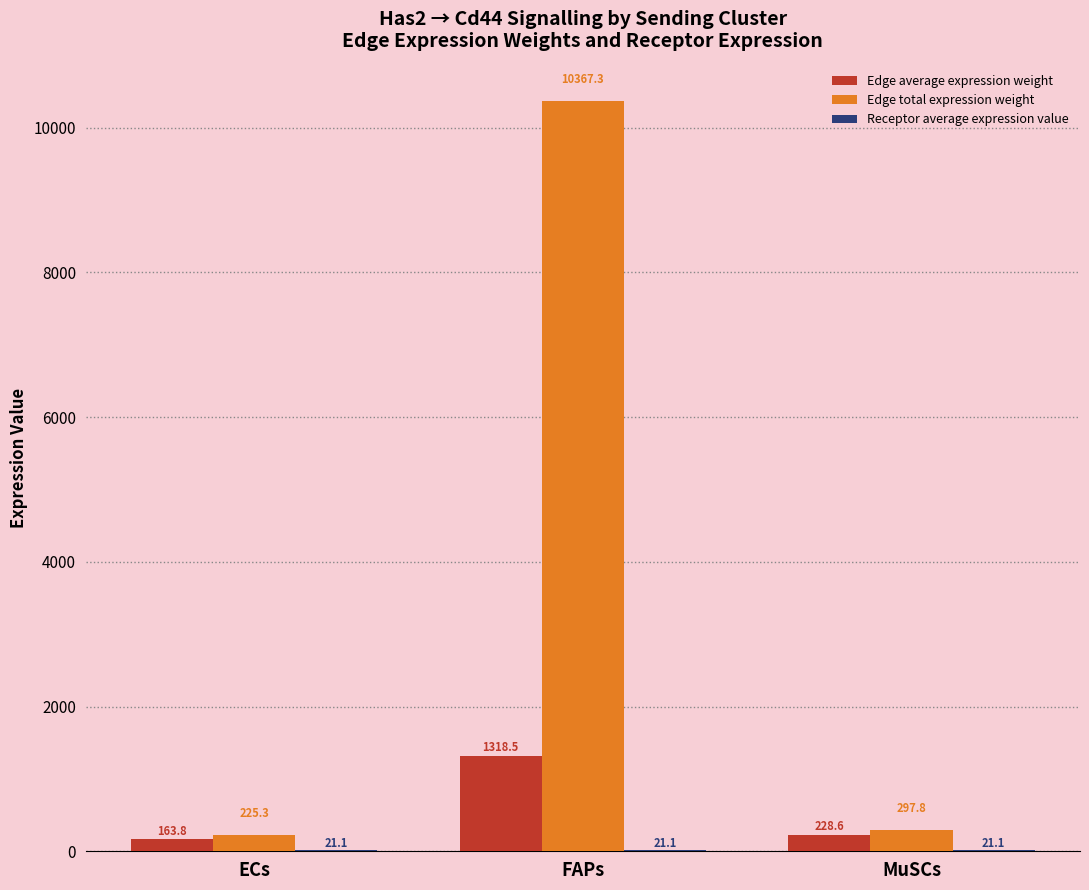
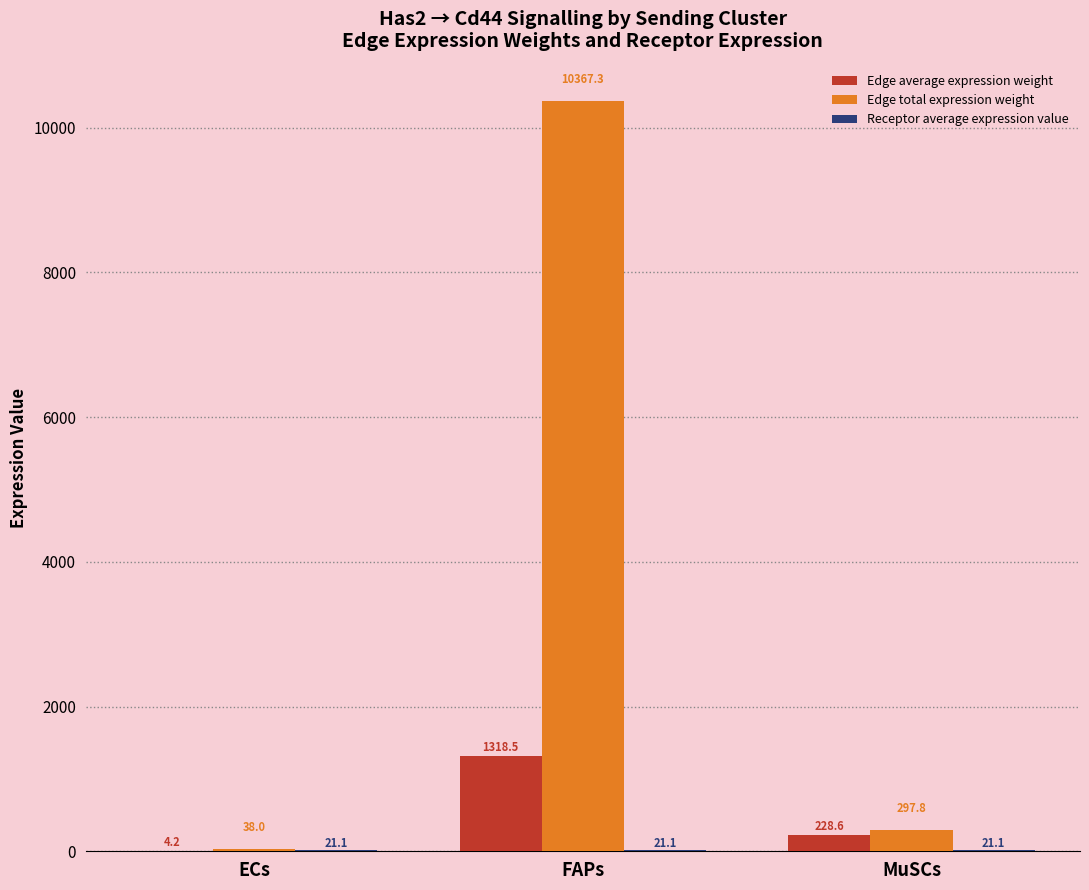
  {
    "Edge average expression weight": {
-     "ECs": 163.8,
+     "ECs": 4.2,
      "FAPs": 1318.5,
      "MuSCs": 228.6
    },
    "Edge total expression weight": {
-     "ECs": 225.3,
+     "ECs": 38.0,
      "FAPs": 10367.3,
      "MuSCs": 297.8
    },
    "Receptor average expression value": {
      "ECs": 21.1,
      "FAPs": 21.1,
      "MuSCs": 21.1
    }
  }
